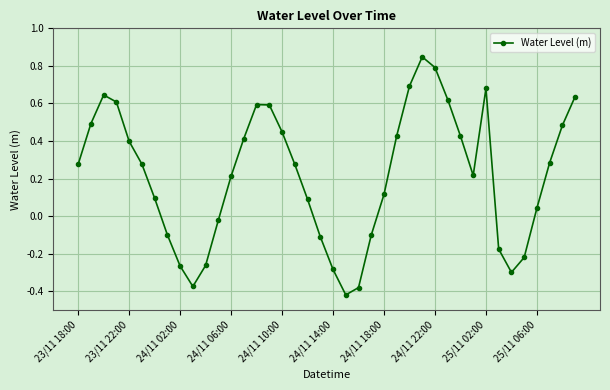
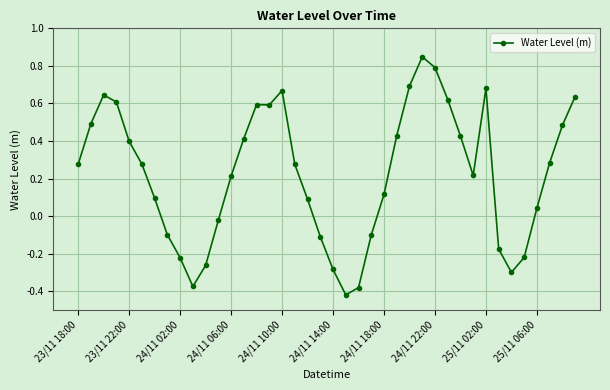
  {
    "23/11 18:00": 0.28,
    "23/11 22:00": 0.40,
-   "24/11 02:00": -0.27,
+   "24/11 02:00": -0.22,
    "24/11 06:00": 0.21,
-   "24/11 10:00": 0.45,
+   "24/11 10:00": 0.67,
    "24/11 14:00": -0.28,
    "24/11 18:00": 0.12,
    "24/11 22:00": 0.79,
    "25/11 02:00": 0.68,
    "25/11 06:00": 0.04
  }
